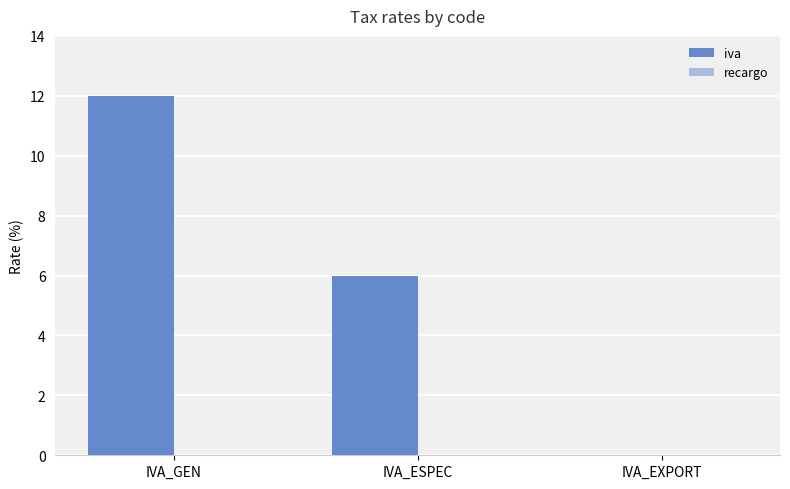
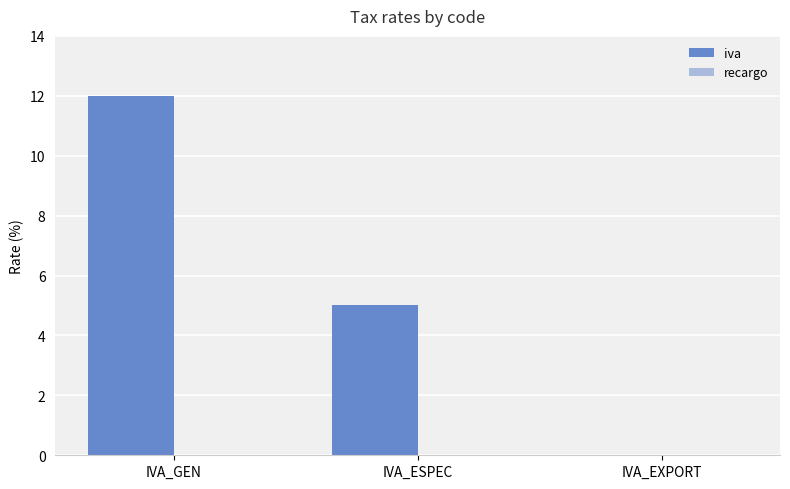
  {
    "iva": {
      "IVA_GEN": 12,
-     "IVA_ESPEC": 6,
+     "IVA_ESPEC": 5,
      "IVA_EXPORT": 0
    },
    "recargo": {
      "IVA_GEN": 0,
      "IVA_ESPEC": 0,
      "IVA_EXPORT": 0
    }
  }
